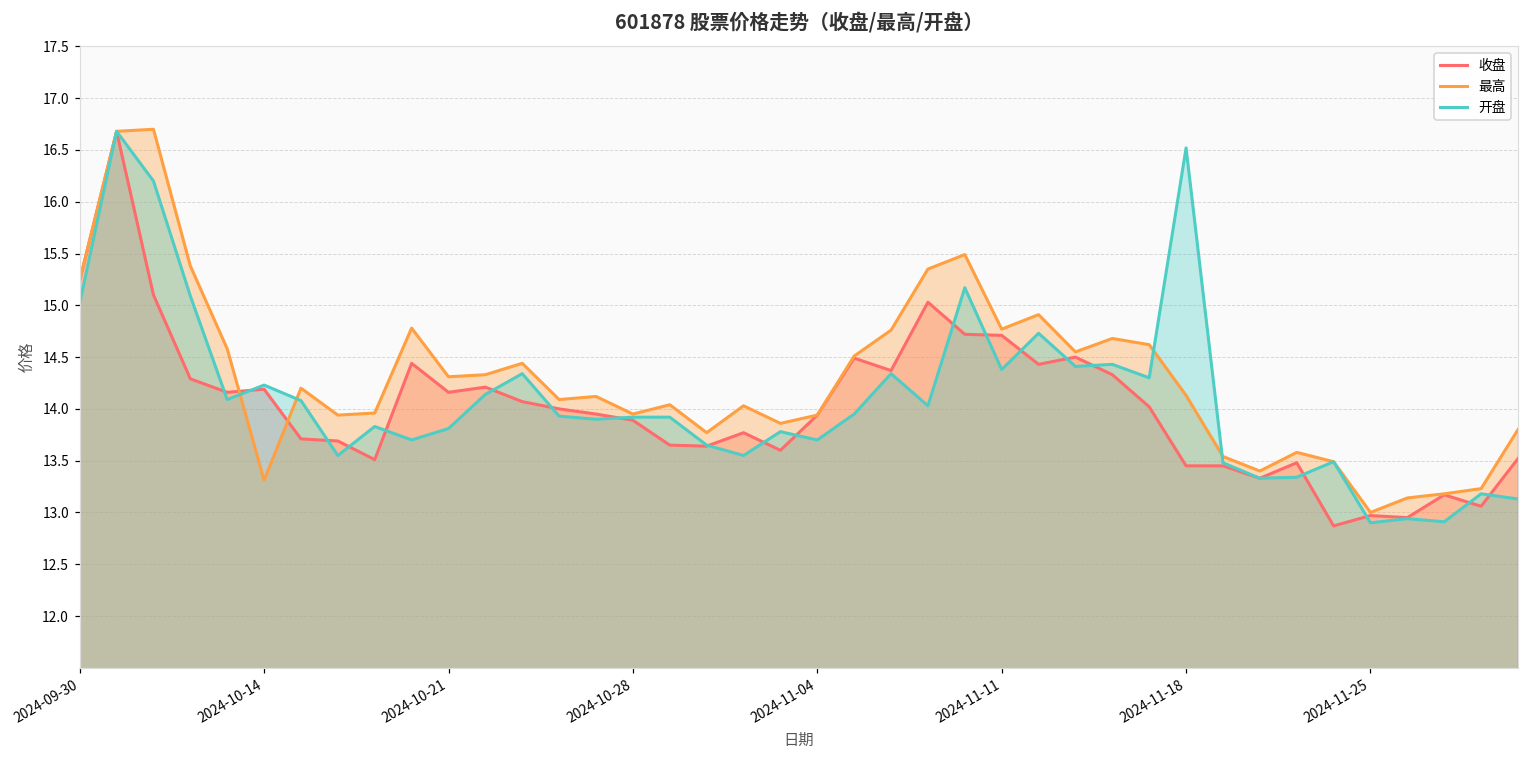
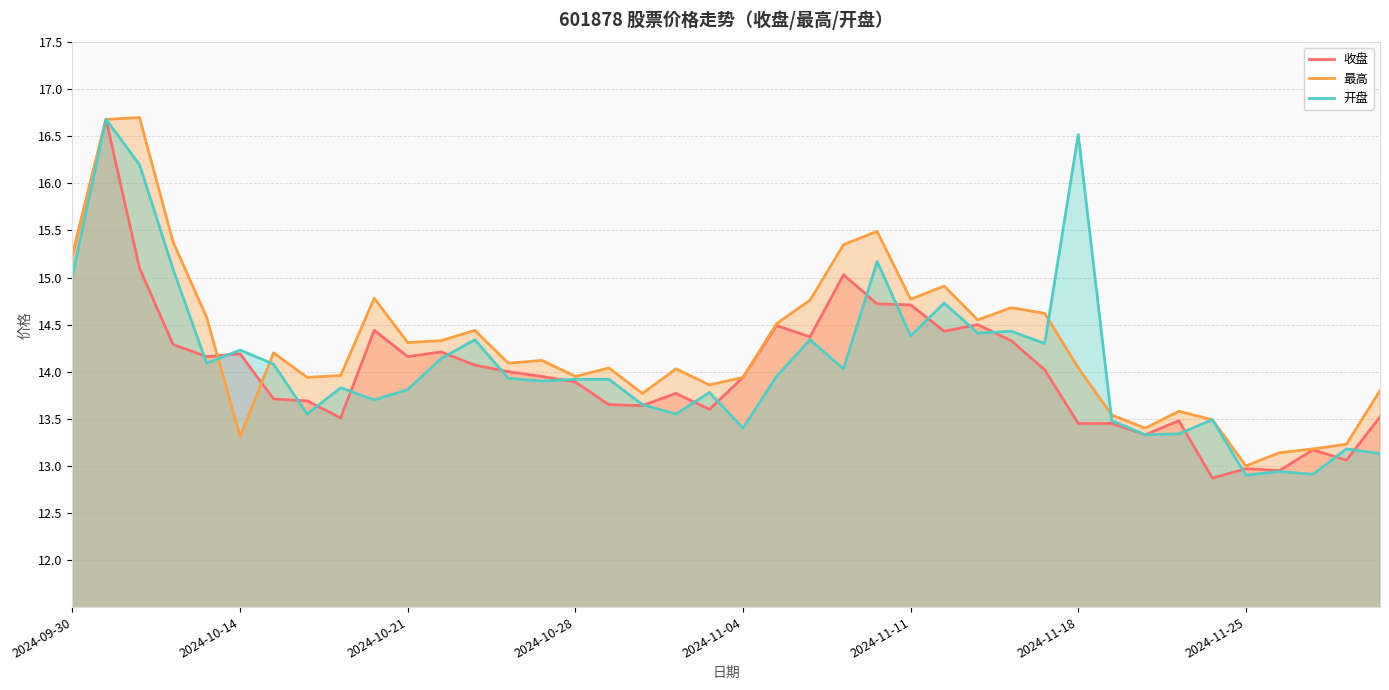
  {
    "收盘": {
      "2024-10-14": 14.2,
      "2024-10-21": 14.2,
      "2024-10-28": 13.9,
      "2024-11-11": 14.7,
      "2024-11-18": 13.5,
      "2024-11-25": 13.0
    },
    "最高": {
      "2024-10-14": 13.3,
      "2024-10-21": 14.3,
      "2024-10-28": 14.0,
      "2024-11-11": 14.8,
-     "2024-11-18": 14.1,
+     "2024-11-18": 14.0,
      "2024-11-25": 13.0
    },
    "开盘": {
      "2024-09-30": 15.0,
      "2024-10-14": 14.2,
      "2024-10-21": 13.8,
      "2024-10-28": 13.9,
-     "2024-11-04": 13.7,
+     "2024-11-04": 13.4,
      "2024-11-11": 14.4,
      "2024-11-18": 16.5,
      "2024-11-25": 12.9
    }
  }
